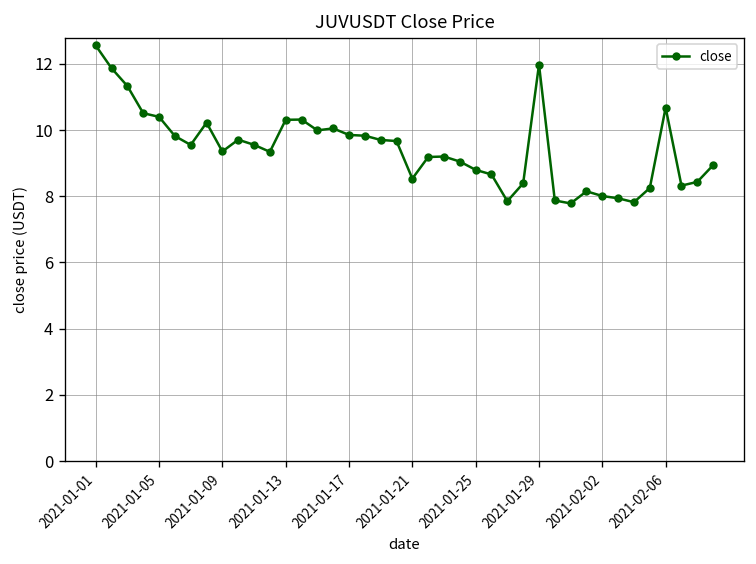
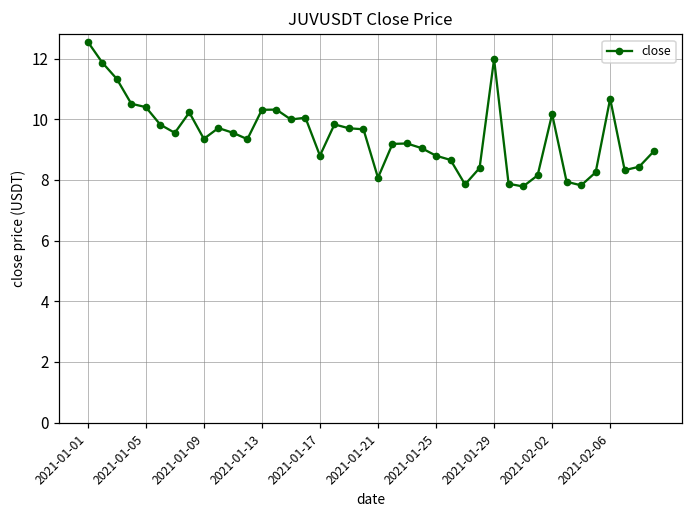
  {
    "2021-01-01": 12.6,
    "2021-01-05": 10.4,
    "2021-01-09": 9.4,
    "2021-01-13": 10.3,
-   "2021-01-17": 9.9,
-   "2021-01-21": 8.5,
+   "2021-01-17": 8.8,
+   "2021-01-21": 8.1,
    "2021-01-25": 8.8,
    "2021-01-29": 12.0,
-   "2021-02-02": 8.0,
+   "2021-02-02": 10.2,
    "2021-02-06": 10.7
  }
